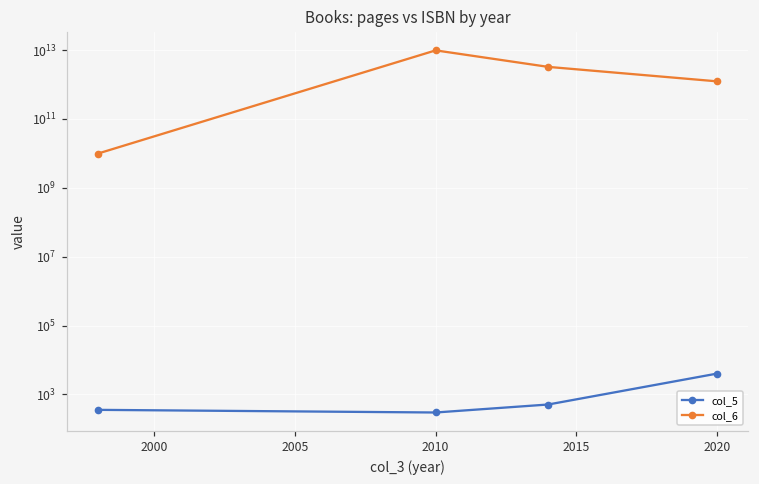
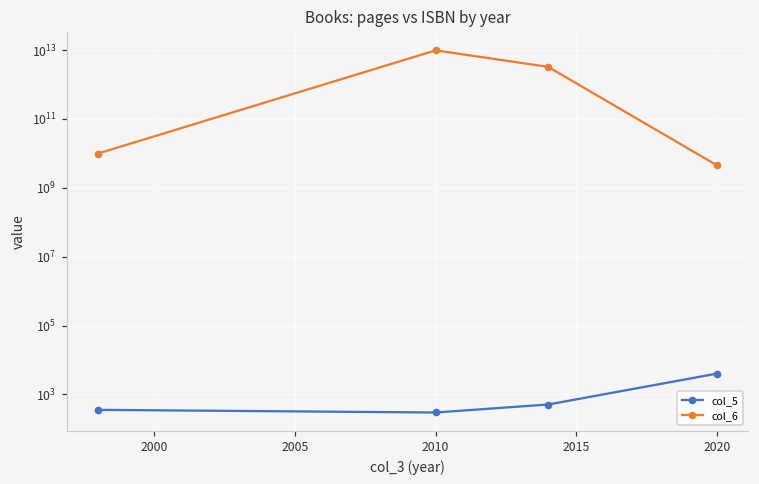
  {
    "col_5": {
      "2010": 300,
      "2020": 4000
    },
    "col_6": {
      "2010": 10000000000000,
-     "2020": 1200000000000
+     "2020": 4000000000
    }
  }
